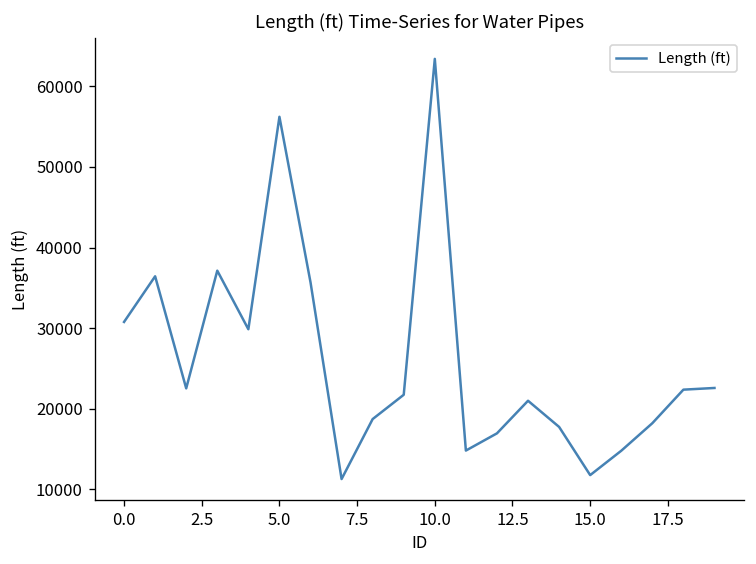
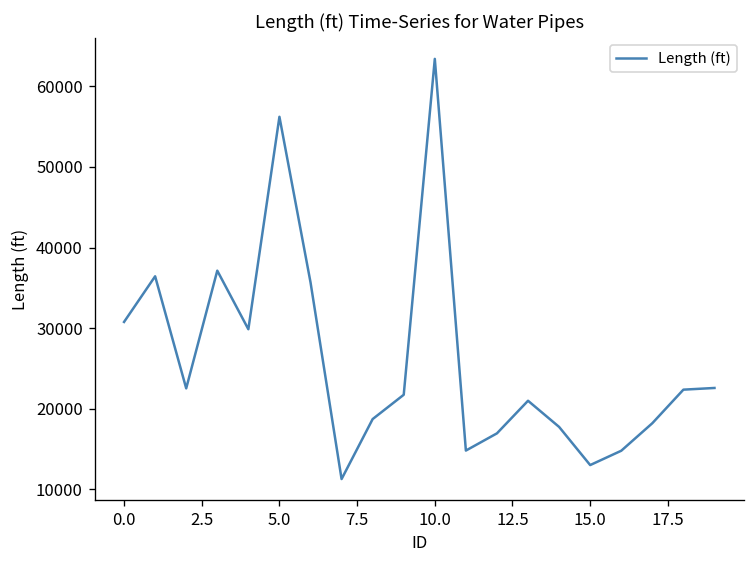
  {
    "0.0": 31000,
    "5.0": 56000,
    "10.0": 63000,
-   "15.0": 12000
+   "15.0": 13000
  }
